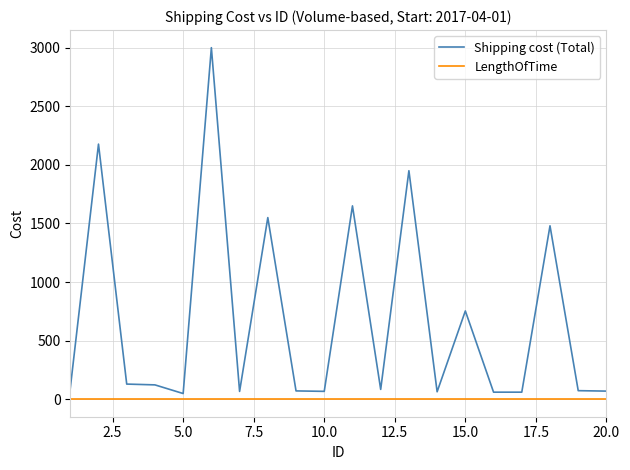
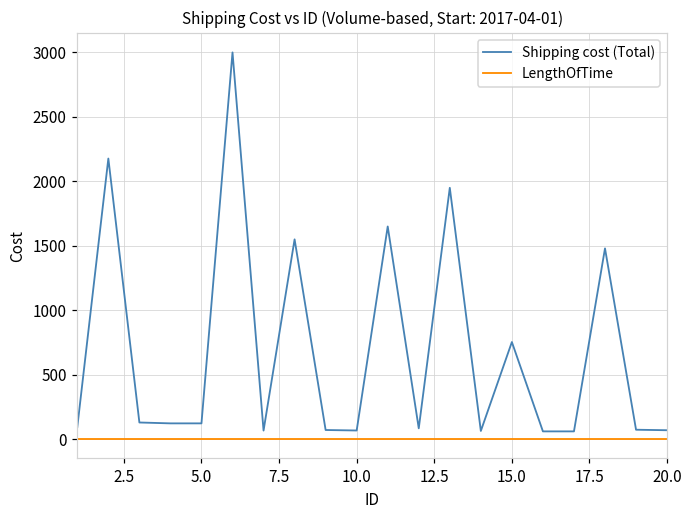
  {
    "Shipping cost (Total)": {
-     "5.0": 50,
+     "5.0": 120,
      "10.0": 70,
      "15.0": 750,
      "20.0": 70
    },
    "LengthOfTime": {
      "5.0": 0,
      "10.0": 0,
      "15.0": 0,
      "20.0": 0
    }
  }
